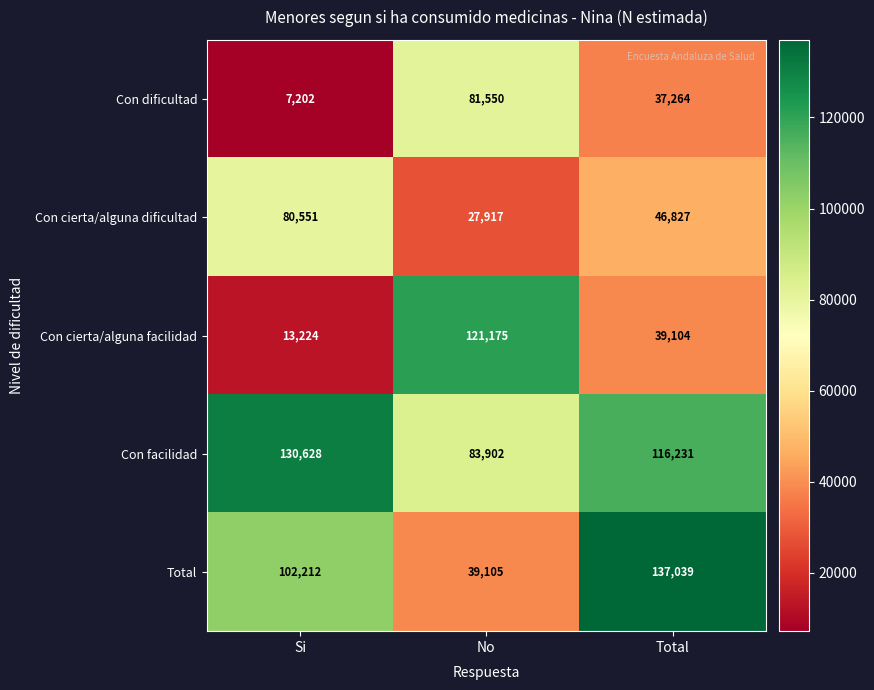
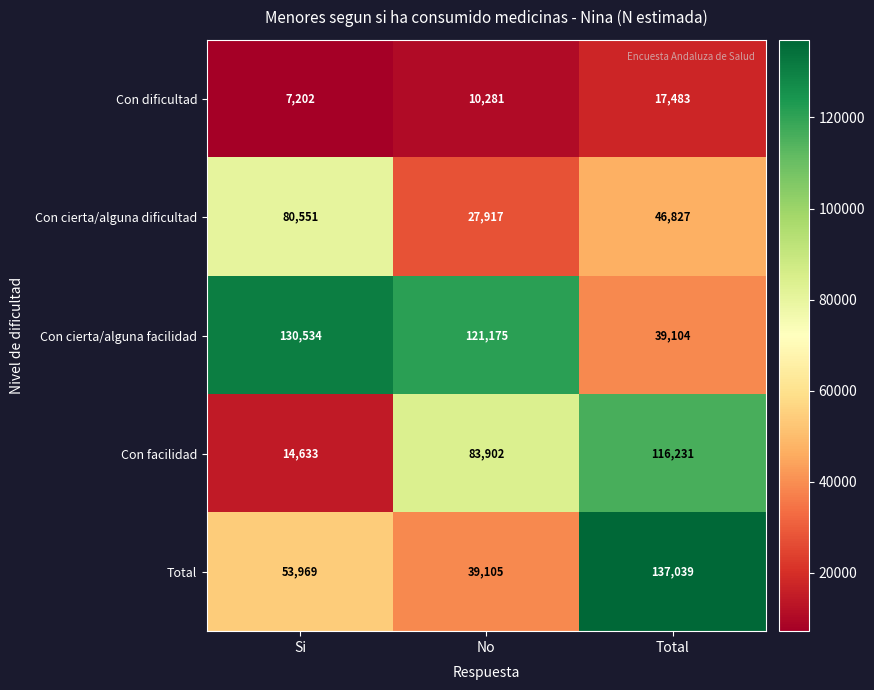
  {
    "Con dificultad": {
      "Si": "7,202",
-     "No": "81,550",
-     "Total": "37,264"
+     "No": "10,281",
+     "Total": "17,483"
    },
    "Con cierta/alguna dificultad": {
      "Si": "80,551",
      "No": "27,917",
      "Total": "46,827"
    },
    "Con cierta/alguna facilidad": {
-     "Si": "13,224",
+     "Si": "130,534",
      "No": "121,175",
      "Total": "39,104"
    },
    "Con facilidad": {
-     "Si": "130,628",
+     "Si": "14,633",
      "No": "83,902",
      "Total": "116,231"
    },
    "Total": {
-     "Si": "102,212",
+     "Si": "53,969",
      "No": "39,105",
      "Total": "137,039"
    }
  }
